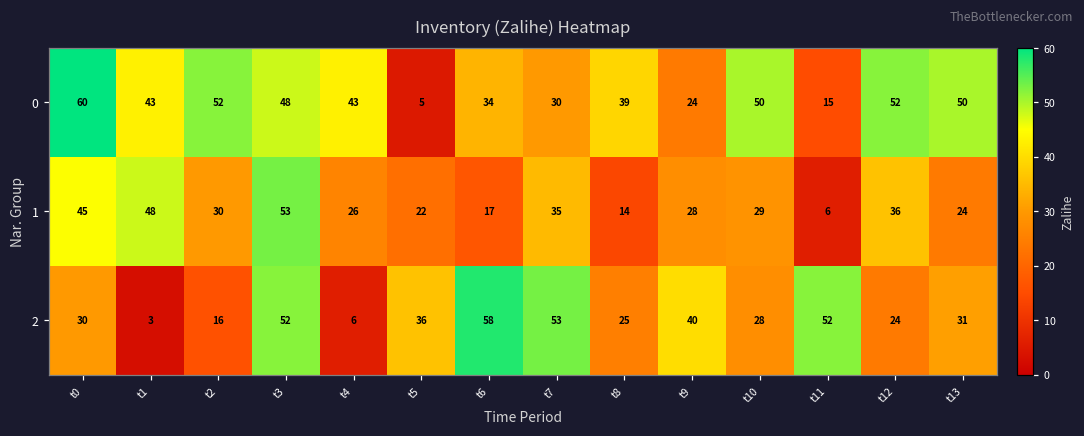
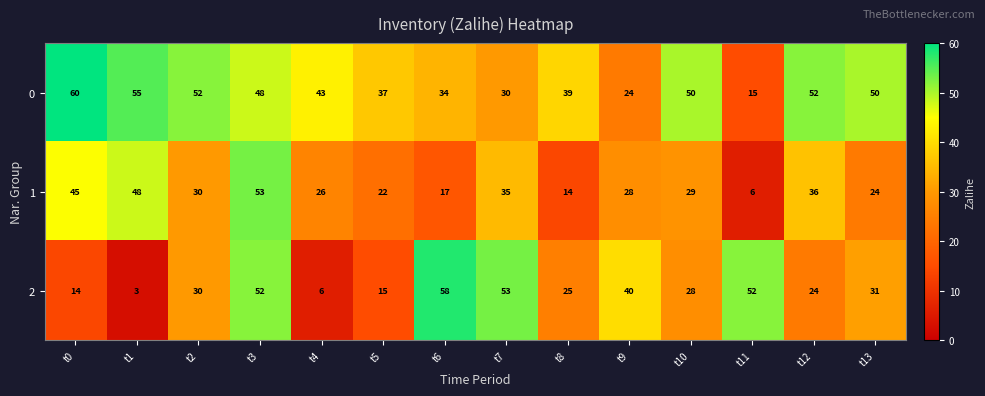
  {
    "0": {
      "t0": 60,
-     "t1": 43,
+     "t1": 55,
      "t2": 52,
      "t3": 48,
      "t4": 43,
-     "t5": 5,
+     "t5": 37,
      "t6": 34,
      "t7": 30,
      "t8": 39,
      "t9": 24,
      "t10": 50,
      "t11": 15,
      "t12": 52,
      "t13": 50
    },
    "1": {
      "t0": 45,
      "t1": 48,
      "t2": 30,
      "t3": 53,
      "t4": 26,
      "t5": 22,
      "t6": 17,
      "t7": 35,
      "t8": 14,
      "t9": 28,
      "t10": 29,
      "t11": 6,
      "t12": 36,
      "t13": 24
    },
    "2": {
-     "t0": 30,
+     "t0": 14,
      "t1": 3,
-     "t2": 16,
+     "t2": 30,
      "t3": 52,
      "t4": 6,
-     "t5": 36,
+     "t5": 15,
      "t6": 58,
      "t7": 53,
      "t8": 25,
      "t9": 40,
      "t10": 28,
      "t11": 52,
      "t12": 24,
      "t13": 31
    }
  }
